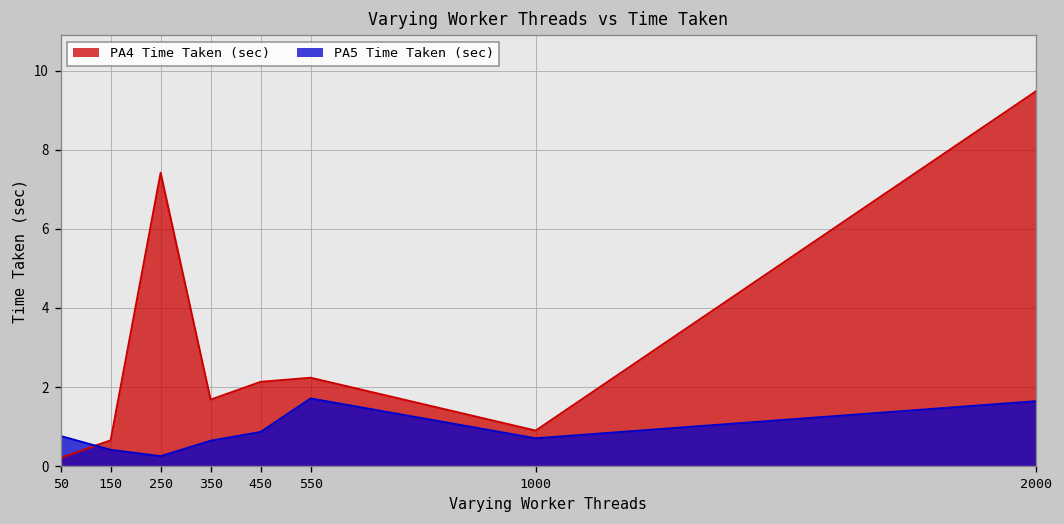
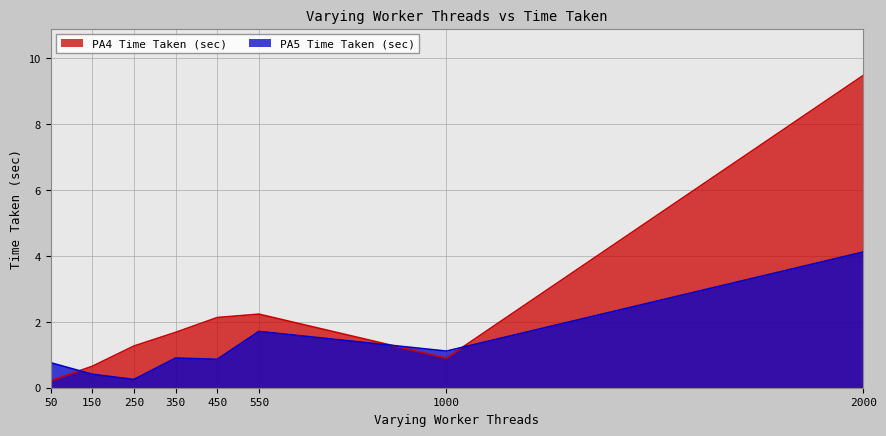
  {
    "PA4 Time Taken (sec)": {
      "50": 0.2,
      "150": 0.6,
-     "250": 7.4,
+     "250": 1.3,
      "350": 1.7,
      "450": 2.1,
      "550": 2.2,
      "1000": 0.9,
      "2000": 9.5
    },
    "PA5 Time Taken (sec)": {
      "50": 0.8,
      "150": 0.4,
      "250": 0.3,
-     "350": 0.6,
+     "350": 0.9,
      "450": 0.9,
      "550": 1.7,
-     "1000": 0.7,
-     "2000": 1.6
+     "1000": 1.1,
+     "2000": 4.1
    }
  }
